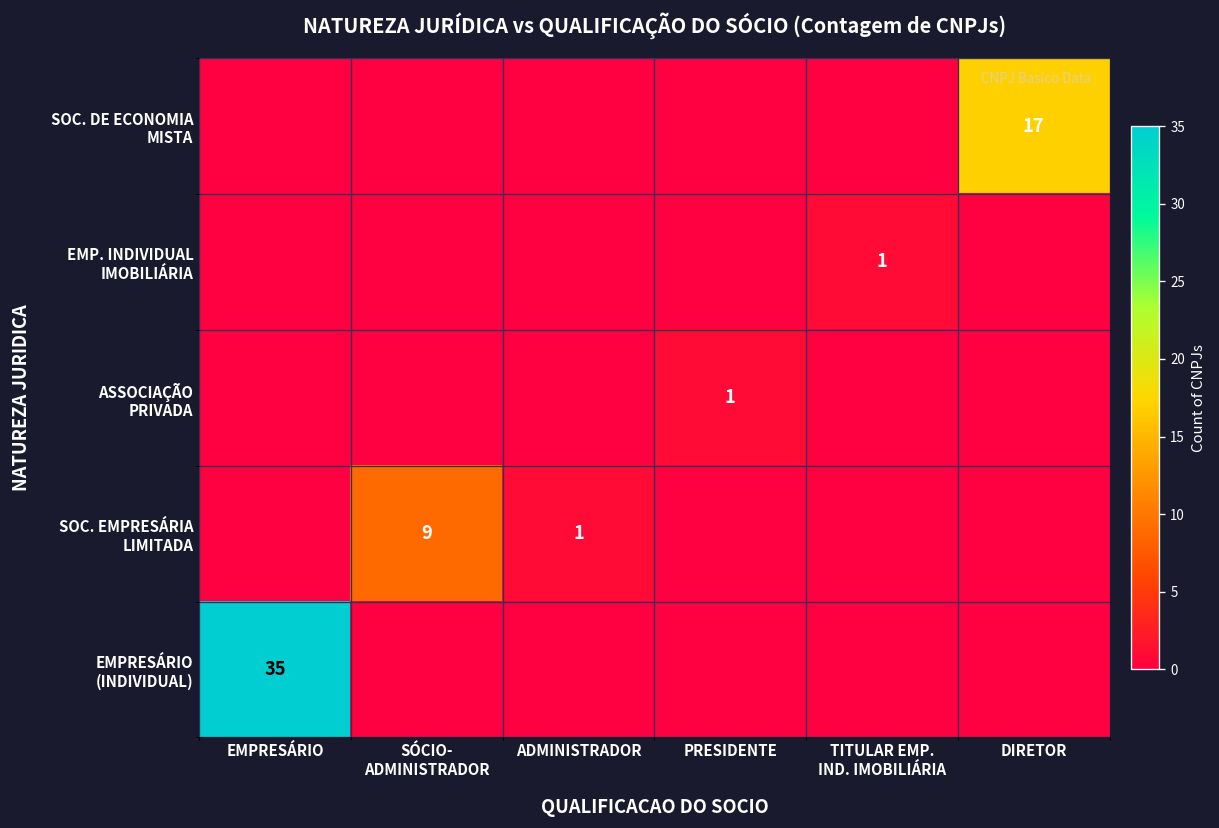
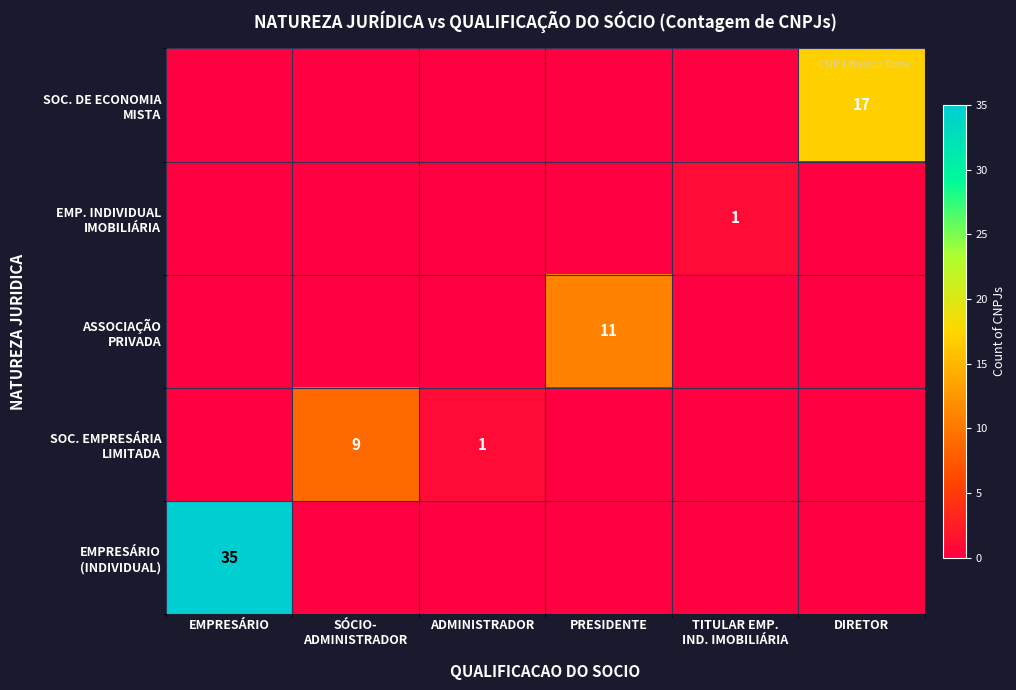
  {
    "EMP. INDIVIDUAL IMOBILIÁRIA": {
      "TITULAR EMP. IND. IMOBILIÁRIA": 1
    },
    "ASSOCIAÇÃO PRIVADA": {
-     "PRESIDENTE": 1
+     "PRESIDENTE": 11
    },
    "SOC. EMPRESÁRIA LIMITADA": {
      "SÓCIO- ADMINISTRADOR": 9,
      "ADMINISTRADOR": 1
    },
    "EMPRESÁRIO (INDIVIDUAL)": {
      "EMPRESÁRIO": 35
    }
  }
